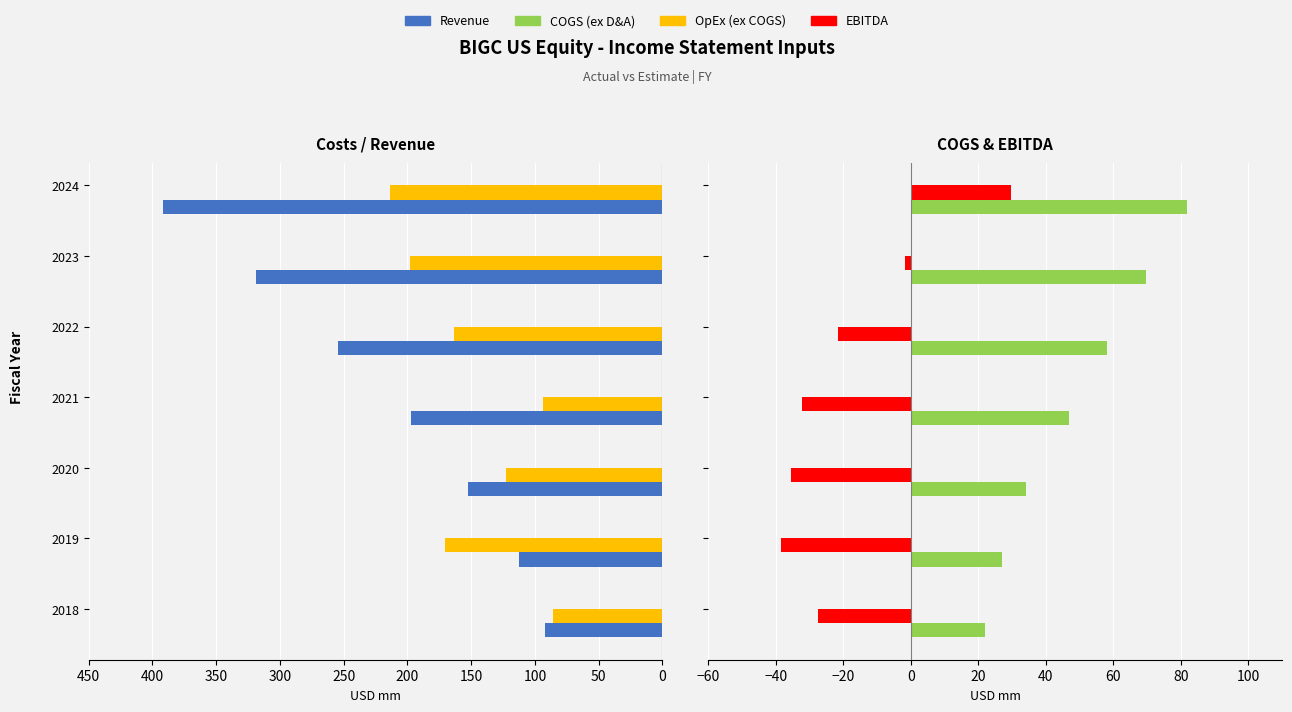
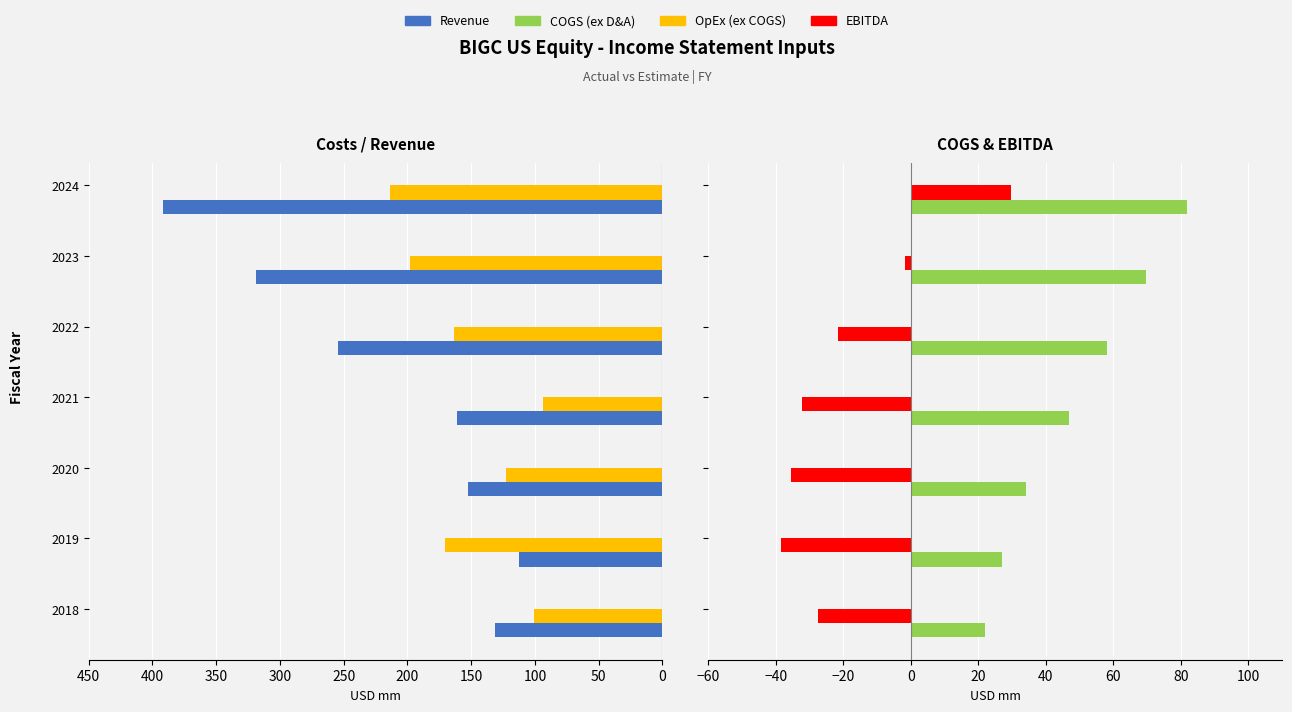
  {
    "Costs / Revenue": {
      "Revenue": {
        "2024": 392,
        "2023": 319,
        "2022": 255,
-       "2021": 198,
+       "2021": 161,
        "2020": 152,
        "2019": 112,
-       "2018": 92
+       "2018": 131
      },
      "OpEx (ex COGS)": {
        "2024": 214,
        "2023": 198,
        "2022": 163,
        "2021": 94,
        "2020": 123,
        "2019": 171,
-       "2018": 86
+       "2018": 101
      }
    }
  }
